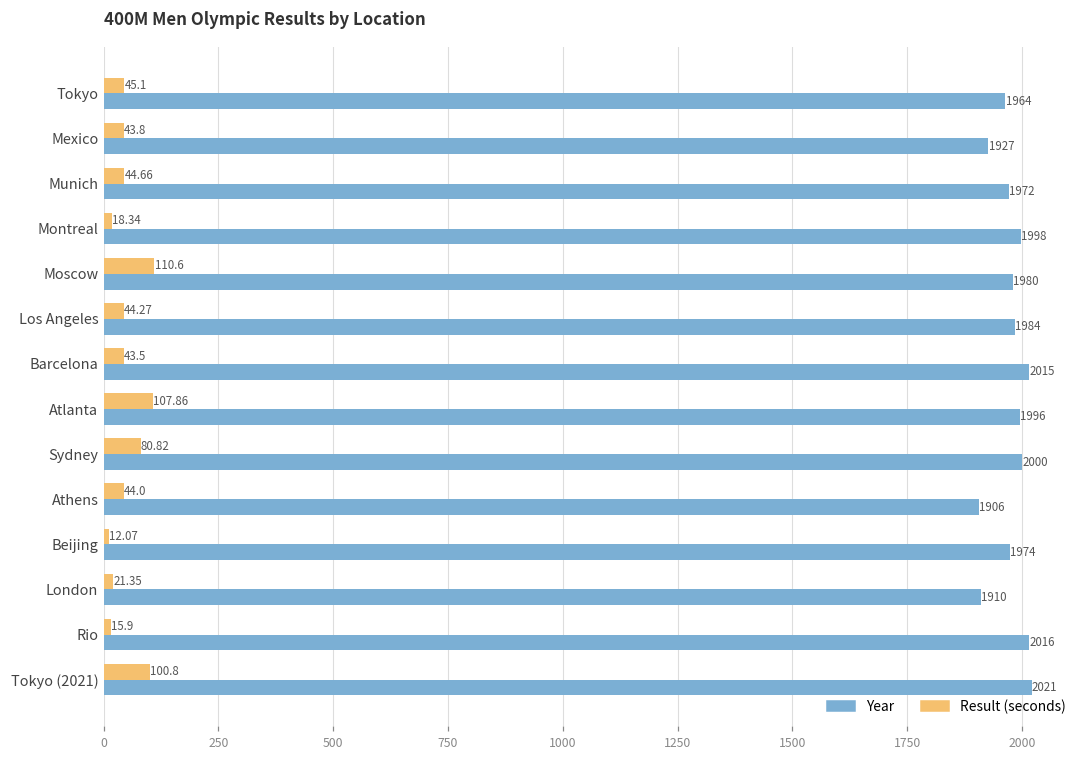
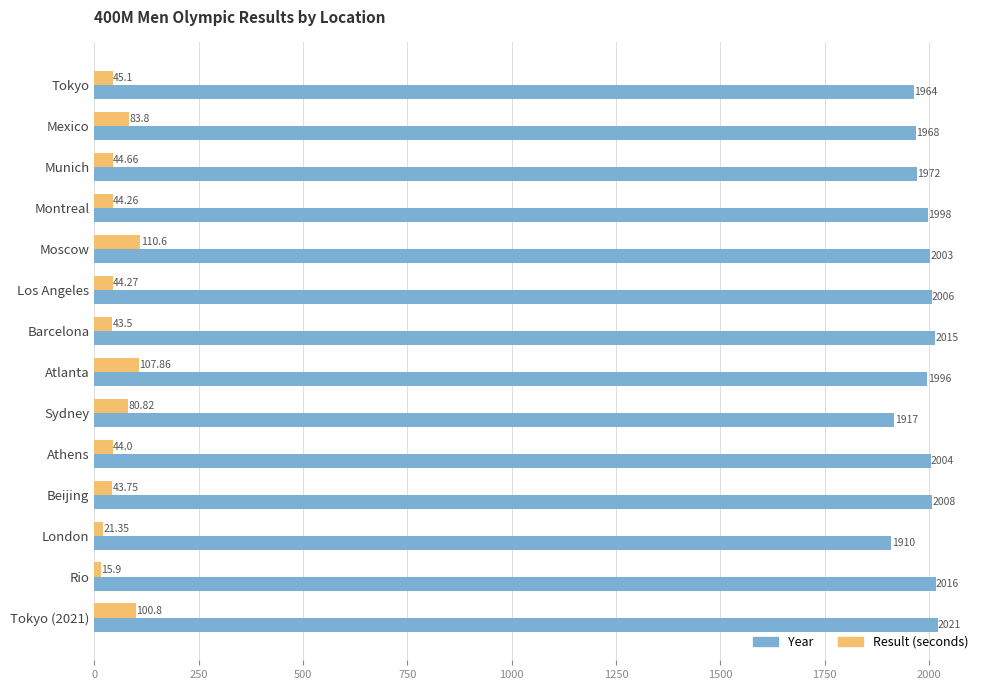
  {
    "Year": {
      "Tokyo": 1964,
-     "Mexico": 1927,
+     "Mexico": 1968,
      "Munich": 1972,
      "Montreal": 1998,
-     "Moscow": 1980,
-     "Los Angeles": 1984,
+     "Moscow": 2003,
+     "Los Angeles": 2006,
      "Barcelona": 2015,
      "Atlanta": 1996,
-     "Sydney": 2000,
-     "Athens": 1906,
-     "Beijing": 1974,
+     "Sydney": 1917,
+     "Athens": 2004,
+     "Beijing": 2008,
      "London": 1910,
      "Rio": 2016,
      "Tokyo (2021)": 2021
    },
    "Result (seconds)": {
      "Tokyo": 45.1,
-     "Mexico": 43.8,
+     "Mexico": 83.8,
      "Munich": 44.66,
-     "Montreal": 18.34,
+     "Montreal": 44.26,
      "Moscow": 110.6,
      "Los Angeles": 44.27,
      "Barcelona": 43.5,
      "Atlanta": 107.86,
      "Sydney": 80.82,
      "Athens": 44.0,
-     "Beijing": 12.07,
+     "Beijing": 43.75,
      "London": 21.35,
      "Rio": 15.9,
      "Tokyo (2021)": 100.8
    }
  }
